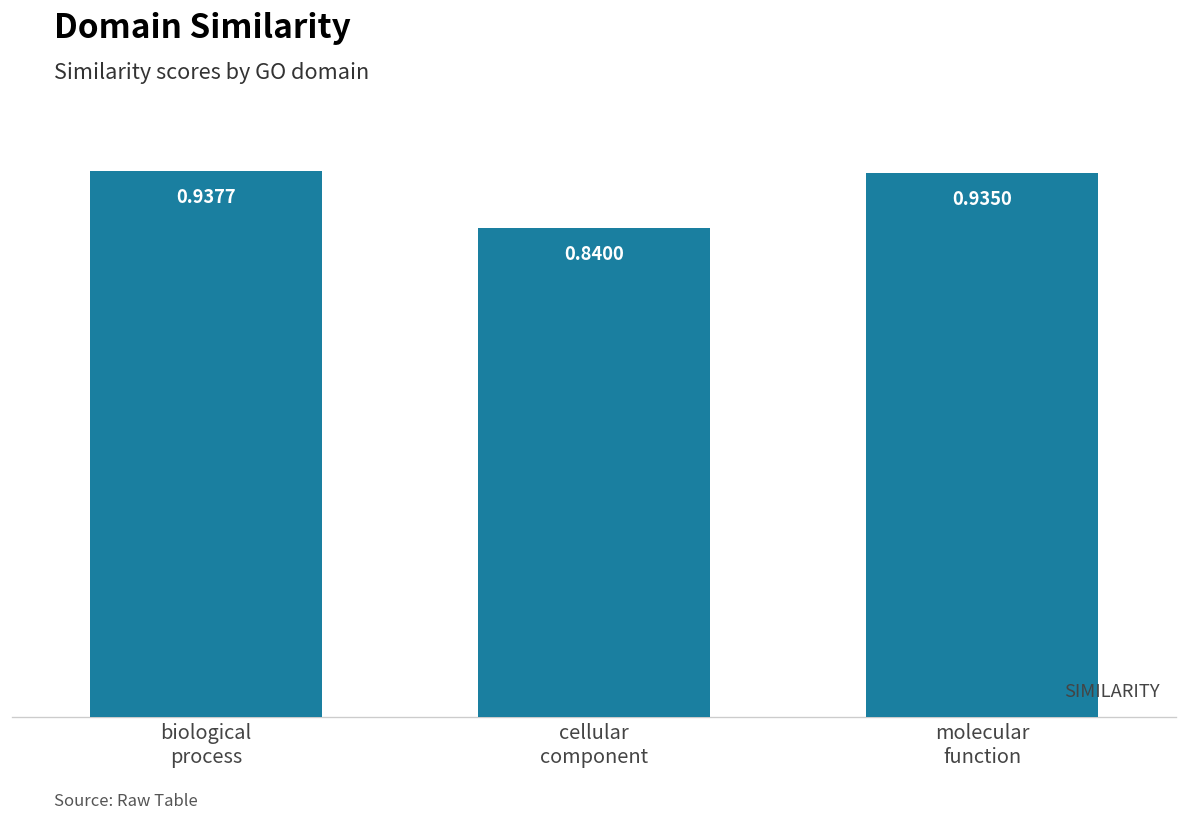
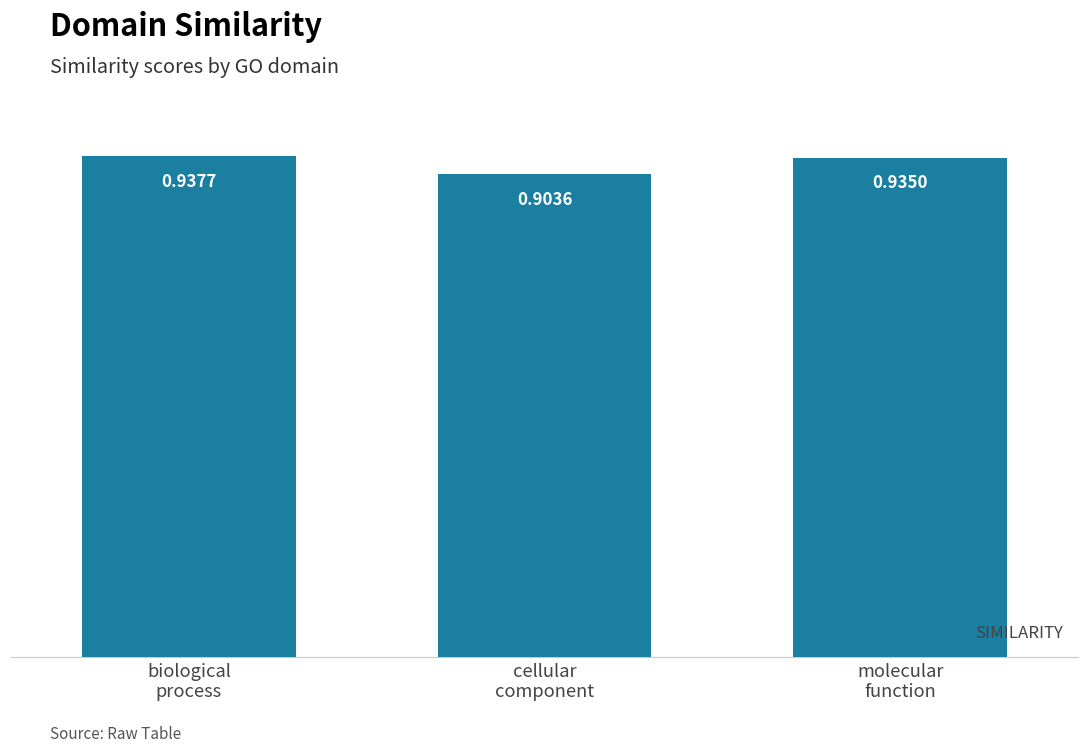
  {
    "biological process": 0.9377,
-   "cellular component": 0.8400,
+   "cellular component": 0.9036,
    "molecular function": 0.9350
  }
